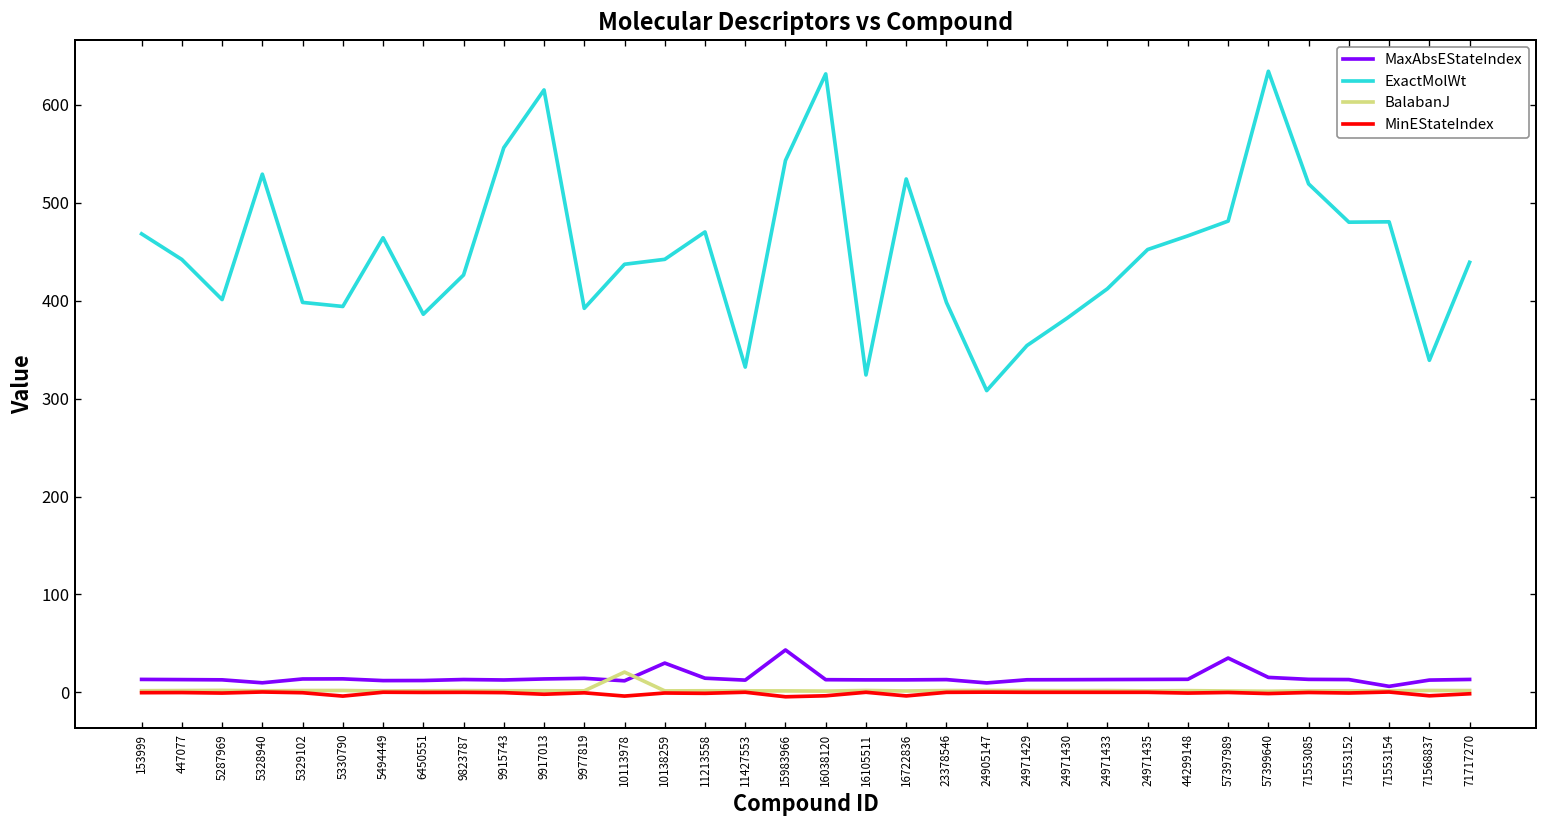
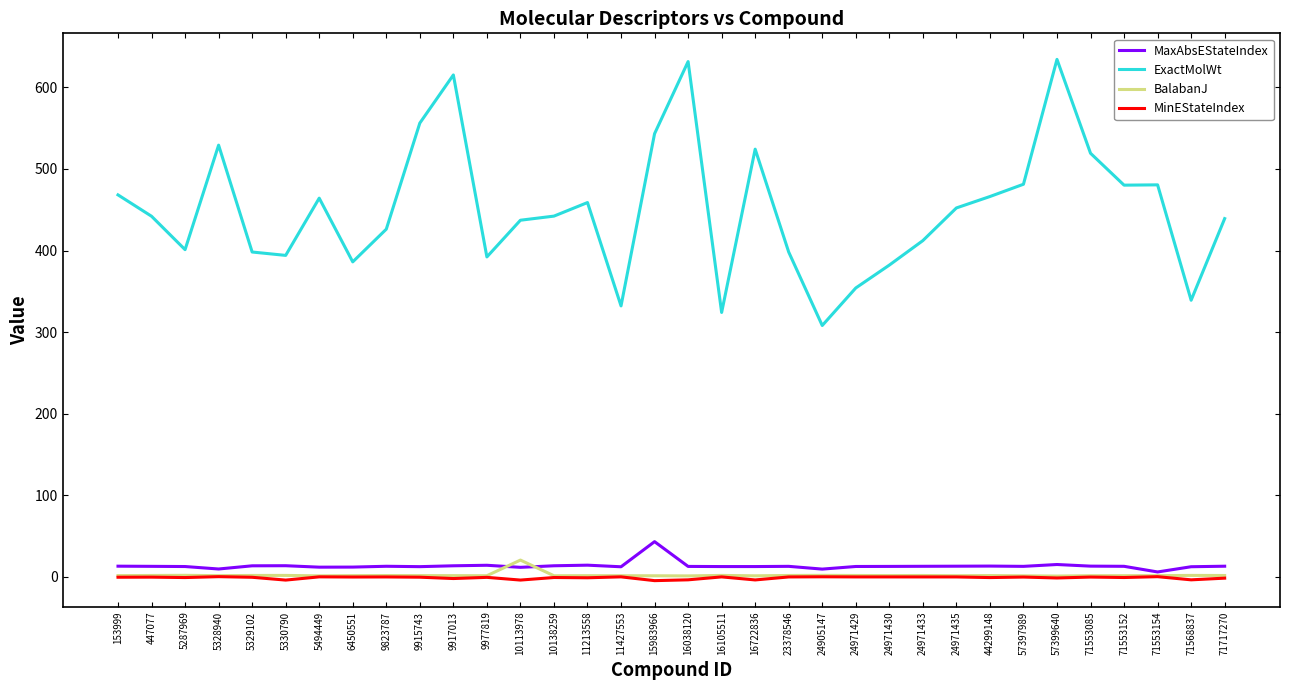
  {
    "MaxAbsEStateIndex": {
      "153999": 10,
      "447077": 10,
      "5287969": 10,
      "5328940": 10,
      "5329102": 10,
      "5330790": 10,
      "5494449": 10,
      "6450551": 10,
      "9823787": 10,
      "9915743": 10,
      "9917013": 10,
      "9977819": 10,
      "10113978": 10,
-     "10138259": 30,
+     "10138259": 10,
      "11213558": 10,
      "11427553": 10,
      "15983966": 40,
      "16038120": 10,
      "16105511": 10,
      "16722836": 10,
      "23378546": 10,
      "24905147": 10,
      "24971429": 10,
      "24971430": 10,
      "24971433": 10,
      "24971435": 10,
      "44299148": 10,
-     "57397989": 40,
+     "57397989": 10,
      "57399640": 20,
      "71553085": 10,
      "71553152": 10,
      "71553154": 10,
      "71568837": 10,
      "71717270": 10
    },
    "ExactMolWt": {
      "153999": 470,
      "447077": 440,
      "5287969": 400,
      "5328940": 530,
      "5329102": 400,
      "5330790": 390,
      "5494449": 460,
      "6450551": 390,
      "9823787": 430,
      "9915743": 560,
      "9917013": 620,
      "9977819": 390,
      "10113978": 440,
      "10138259": 440,
-     "11213558": 470,
+     "11213558": 460,
      "11427553": 330,
      "15983966": 540,
      "16038120": 630,
      "16105511": 320,
      "16722836": 520,
      "23378546": 400,
      "24905147": 310,
      "24971429": 350,
      "24971430": 380,
      "24971433": 410,
      "24971435": 450,
      "44299148": 470,
      "57397989": 480,
      "57399640": 630,
      "71553085": 520,
      "71553152": 480,
      "71553154": 480,
      "71568837": 340,
      "71717270": 440
    },
    "BalabanJ": {
      "5330790": 0,
      "9917013": 0,
      "10113978": 20,
      "15983966": 0,
      "16038120": 0,
      "16722836": 0,
      "71568837": 0,
      "71717270": 0
    },
    "MinEStateIndex": {
      "5330790": 0,
      "9917013": 0,
      "10113978": 0,
      "15983966": 0,
      "16038120": 0,
      "16722836": 0,
      "71568837": 0,
      "71717270": 0
    }
  }
